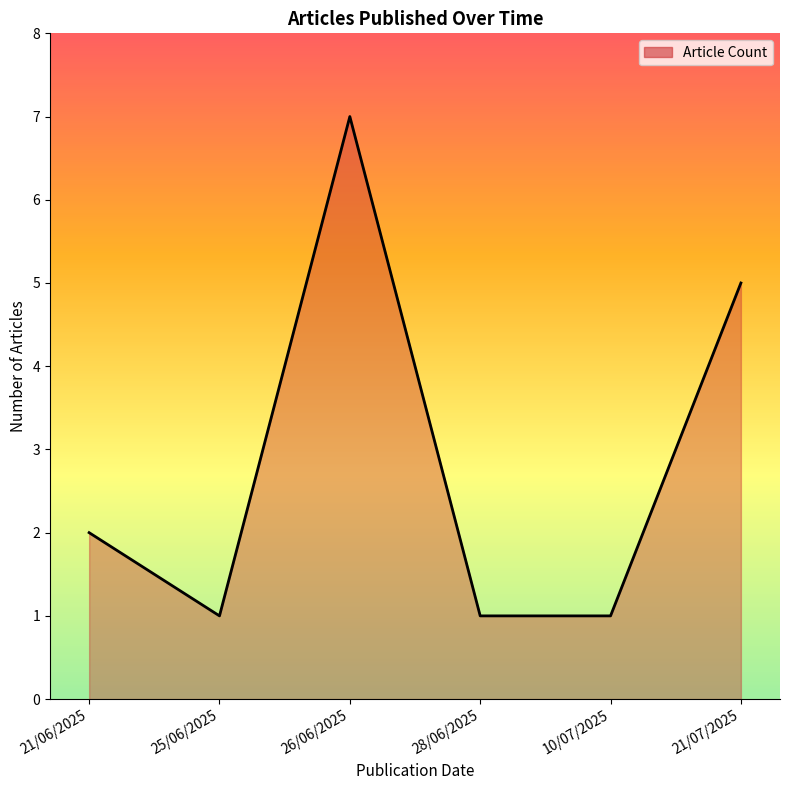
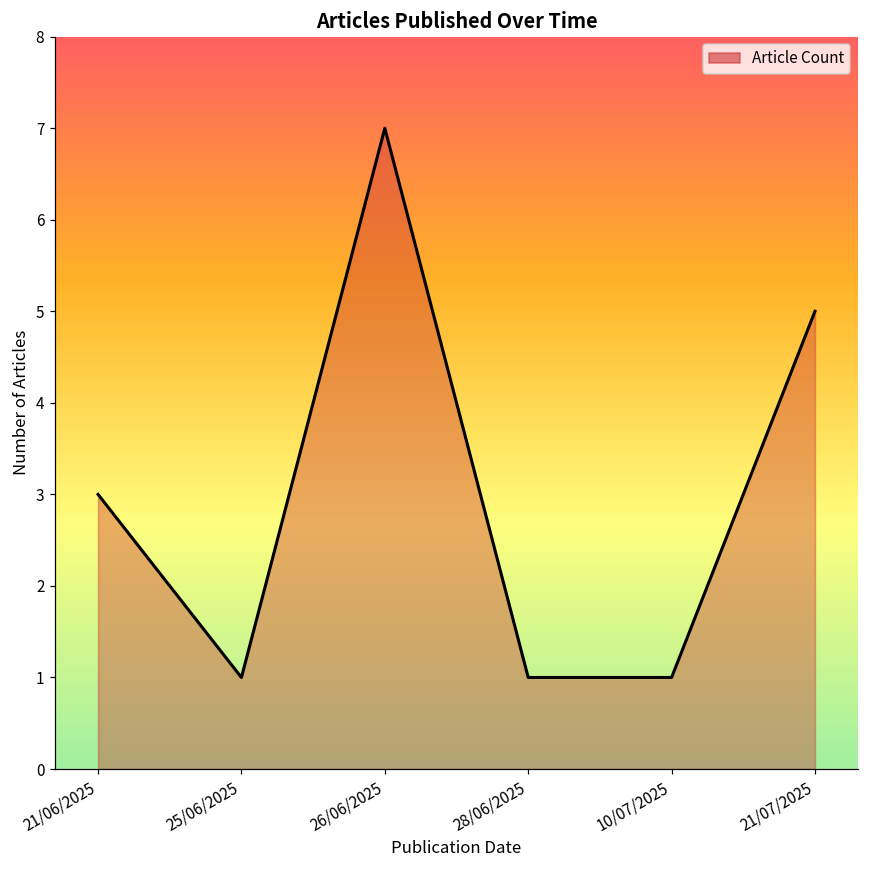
  {
-   "21/06/2025": 2,
+   "21/06/2025": 3,
    "25/06/2025": 1,
    "26/06/2025": 7,
    "28/06/2025": 1,
    "10/07/2025": 1,
    "21/07/2025": 5
  }
